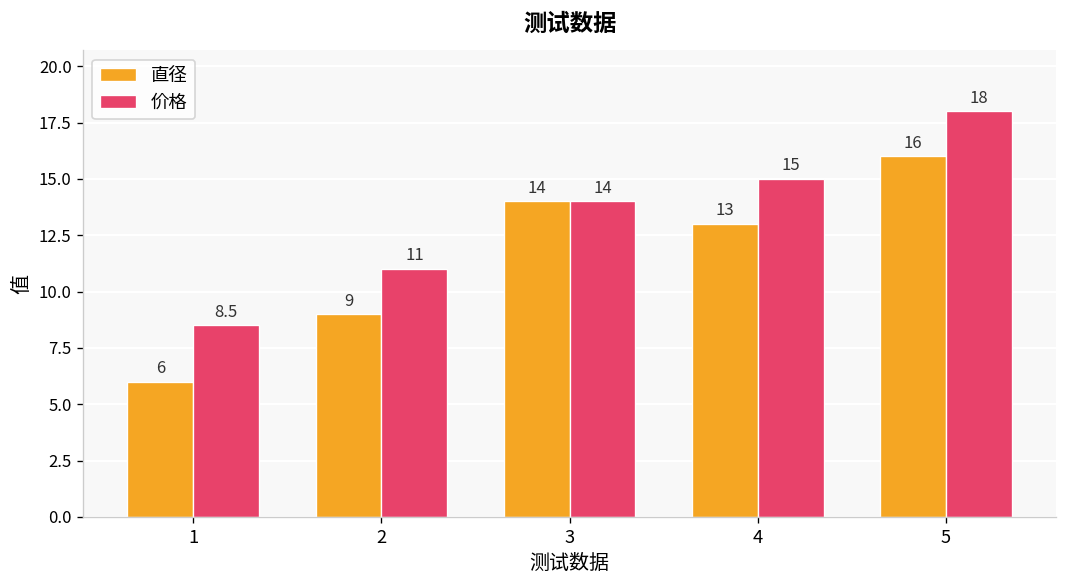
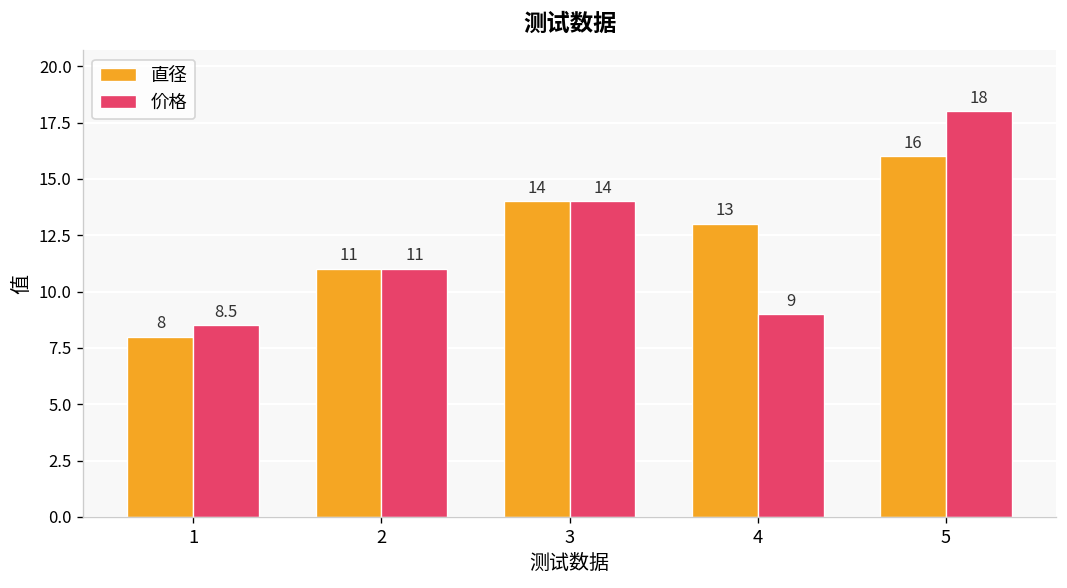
  {
    "直径": {
-     "1": 6,
-     "2": 9,
+     "1": 8,
+     "2": 11,
      "3": 14,
      "4": 13,
      "5": 16
    },
    "价格": {
      "1": 8.5,
      "2": 11,
      "3": 14,
-     "4": 15,
+     "4": 9,
      "5": 18
    }
  }
